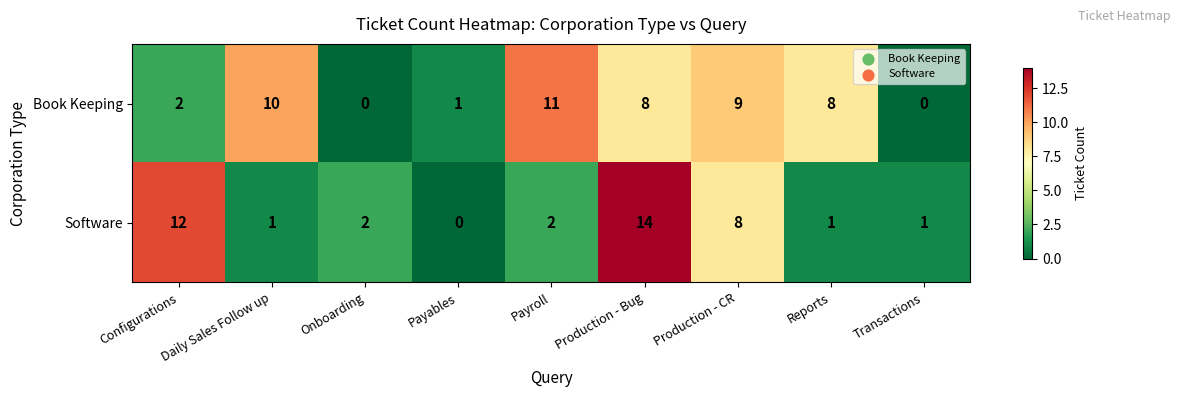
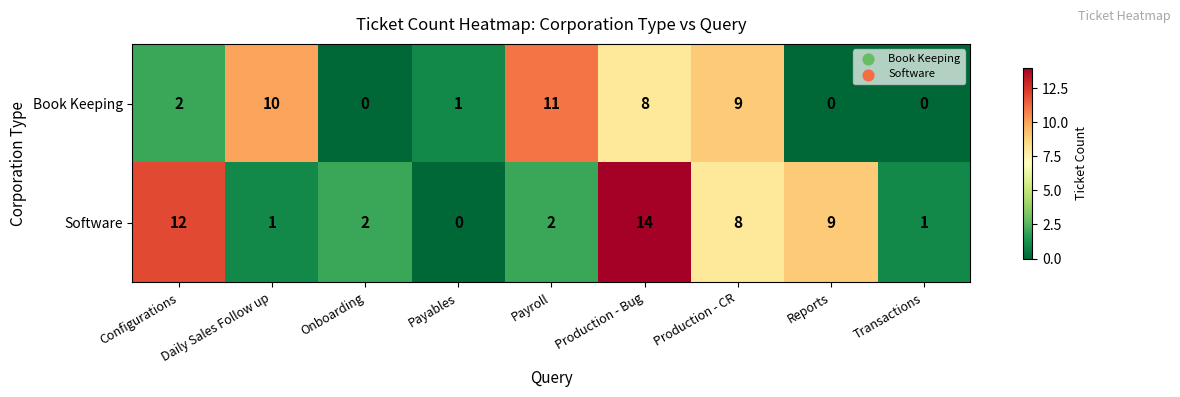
  {
    "Book Keeping": {
      "Configurations": 2,
      "Daily Sales Follow up": 10,
      "Onboarding": 0,
      "Payables": 1,
      "Payroll": 11,
      "Production - Bug": 8,
      "Production - CR": 9,
-     "Reports": 8,
+     "Reports": 0,
      "Transactions": 0
    },
    "Software": {
      "Configurations": 12,
      "Daily Sales Follow up": 1,
      "Onboarding": 2,
      "Payables": 0,
      "Payroll": 2,
      "Production - Bug": 14,
      "Production - CR": 8,
-     "Reports": 1,
+     "Reports": 9,
      "Transactions": 1
    }
  }
